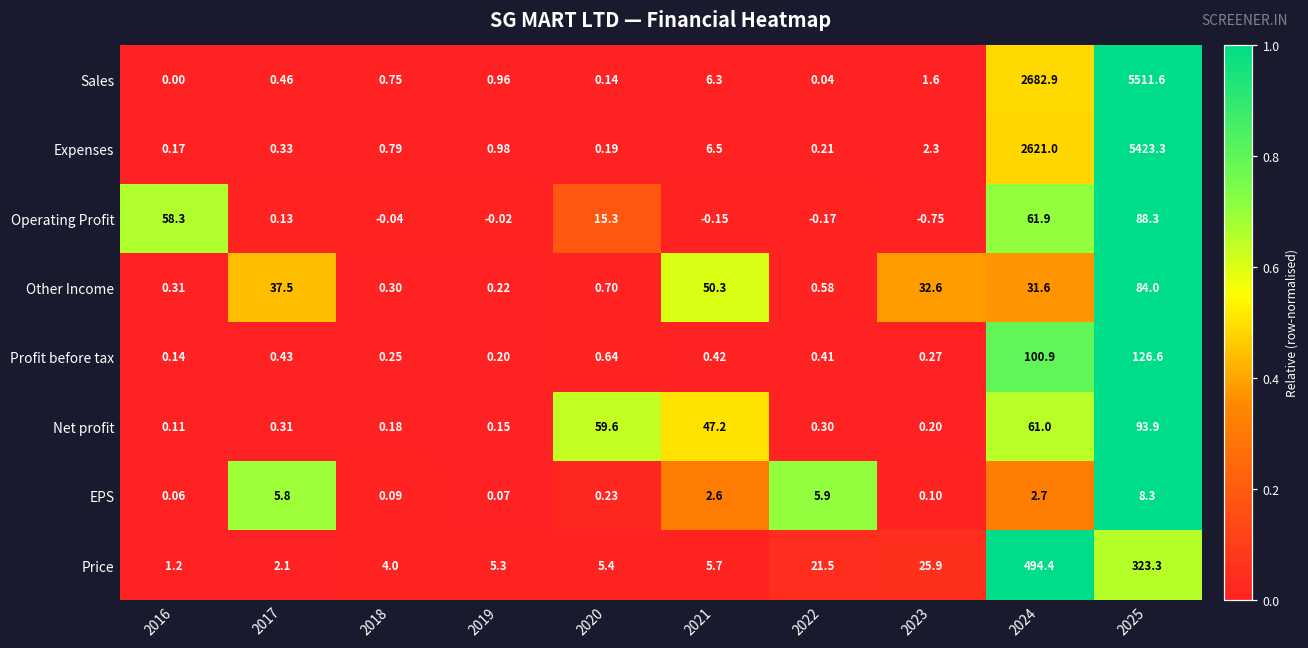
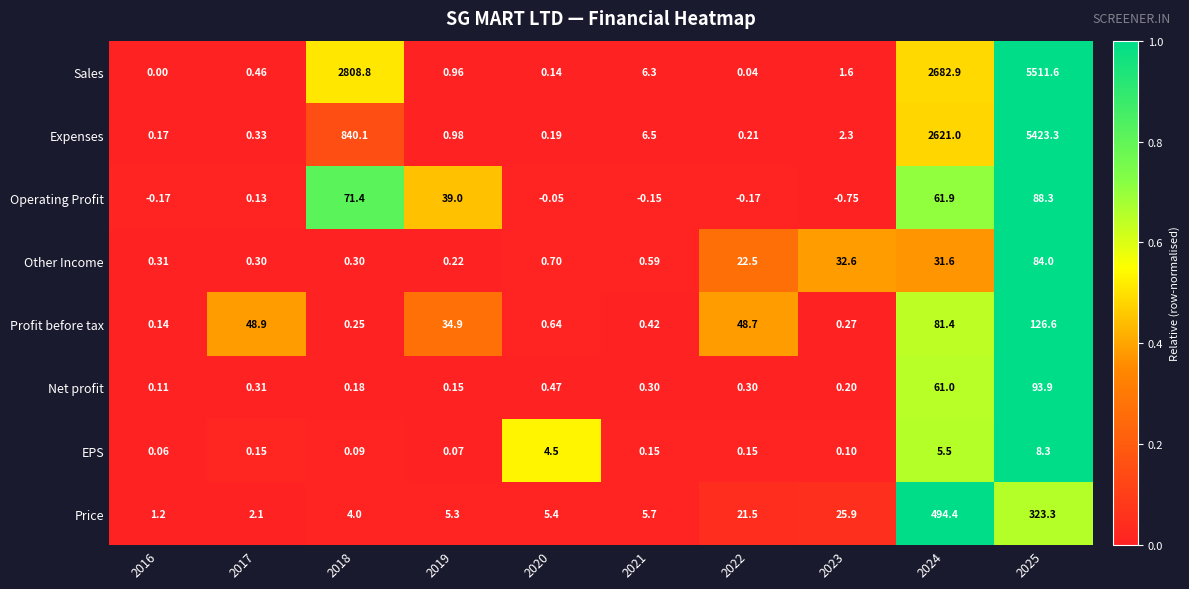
  {
    "Sales": {
      "2016": 0.00,
      "2017": 0.46,
-     "2018": 0.75,
+     "2018": 2808.8,
      "2019": 0.96,
      "2020": 0.14,
      "2021": 6.3,
      "2022": 0.04,
      "2023": 1.6,
      "2024": 2682.9,
      "2025": 5511.6
    },
    "Expenses": {
      "2016": 0.17,
      "2017": 0.33,
-     "2018": 0.79,
+     "2018": 840.1,
      "2019": 0.98,
      "2020": 0.19,
      "2021": 6.5,
      "2022": 0.21,
      "2023": 2.3,
      "2024": 2621.0,
      "2025": 5423.3
    },
    "Operating Profit": {
-     "2016": 58.3,
+     "2016": -0.17,
      "2017": 0.13,
-     "2018": -0.04,
-     "2019": -0.02,
-     "2020": 15.3,
+     "2018": 71.4,
+     "2019": 39.0,
+     "2020": -0.05,
      "2021": -0.15,
      "2022": -0.17,
      "2023": -0.75,
      "2024": 61.9,
      "2025": 88.3
    },
    "Other Income": {
      "2016": 0.31,
-     "2017": 37.5,
+     "2017": 0.30,
      "2018": 0.30,
      "2019": 0.22,
      "2020": 0.70,
-     "2021": 50.3,
-     "2022": 0.58,
+     "2021": 0.59,
+     "2022": 22.5,
      "2023": 32.6,
      "2024": 31.6,
      "2025": 84.0
    },
    "Profit before tax": {
      "2016": 0.14,
-     "2017": 0.43,
+     "2017": 48.9,
      "2018": 0.25,
-     "2019": 0.20,
+     "2019": 34.9,
      "2020": 0.64,
      "2021": 0.42,
-     "2022": 0.41,
+     "2022": 48.7,
      "2023": 0.27,
-     "2024": 100.9,
+     "2024": 81.4,
      "2025": 126.6
    },
    "Net profit": {
      "2016": 0.11,
      "2017": 0.31,
      "2018": 0.18,
      "2019": 0.15,
-     "2020": 59.6,
-     "2021": 47.2,
+     "2020": 0.47,
+     "2021": 0.30,
      "2022": 0.30,
      "2023": 0.20,
      "2024": 61.0,
      "2025": 93.9
    },
    "EPS": {
      "2016": 0.06,
-     "2017": 5.8,
+     "2017": 0.15,
      "2018": 0.09,
      "2019": 0.07,
-     "2020": 0.23,
-     "2021": 2.6,
-     "2022": 5.9,
+     "2020": 4.5,
+     "2021": 0.15,
+     "2022": 0.15,
      "2023": 0.10,
-     "2024": 2.7,
+     "2024": 5.5,
      "2025": 8.3
    },
    "Price": {
      "2016": 1.2,
      "2017": 2.1,
      "2018": 4.0,
      "2019": 5.3,
      "2020": 5.4,
      "2021": 5.7,
      "2022": 21.5,
      "2023": 25.9,
      "2024": 494.4,
      "2025": 323.3
    }
  }
